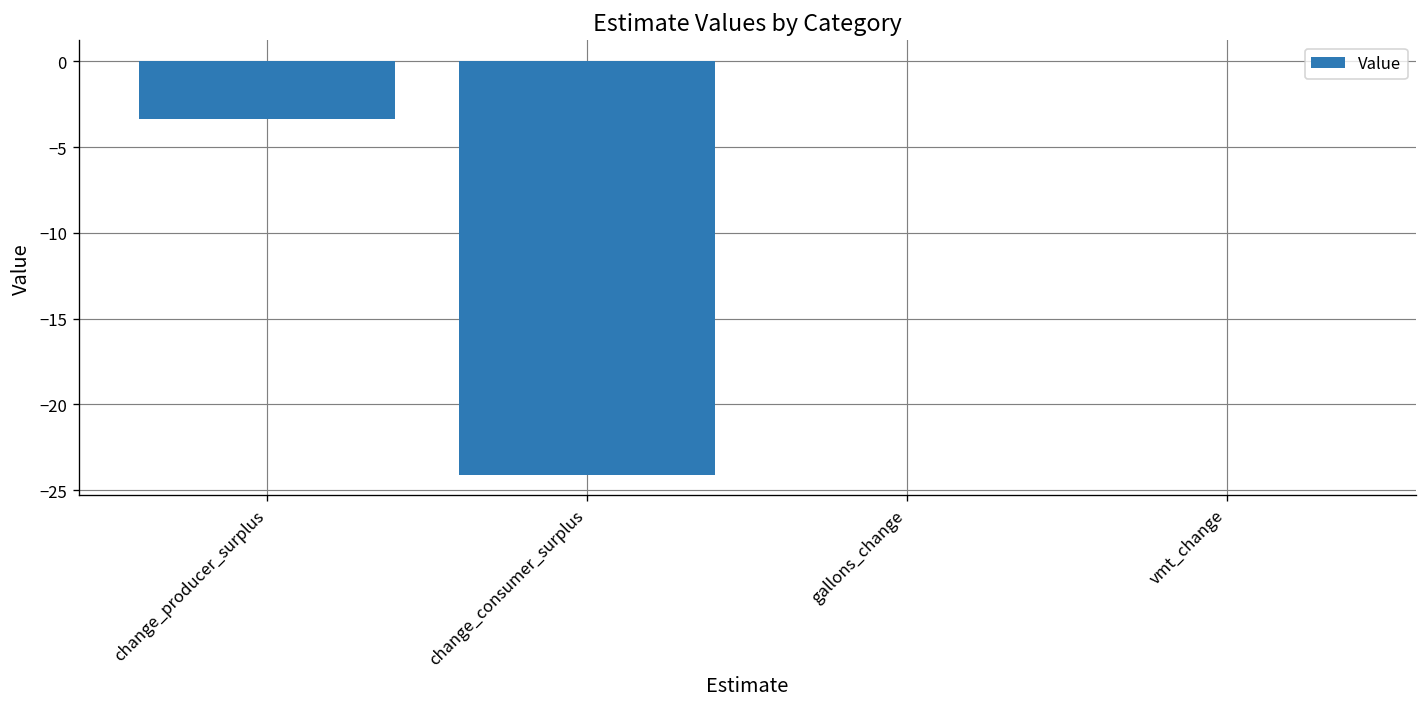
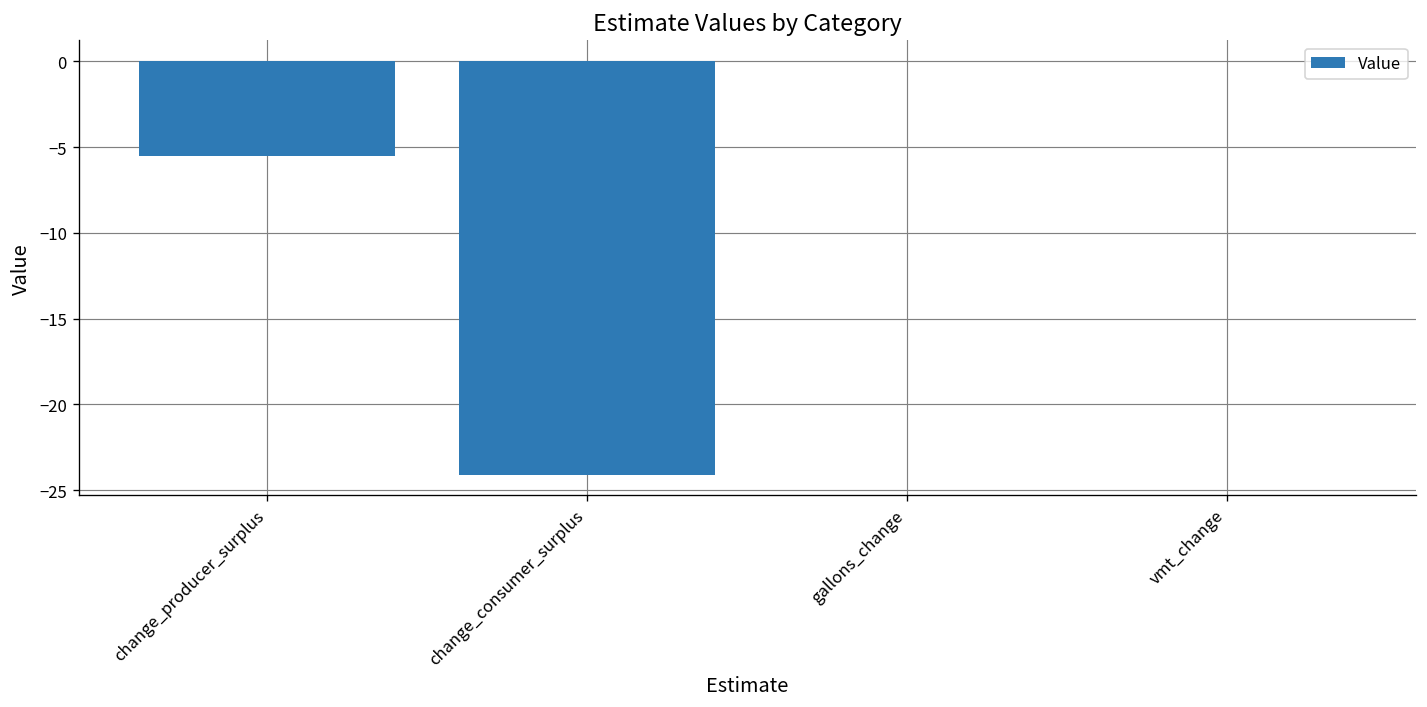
  {
-   "change_producer_surplus": -3.3,
+   "change_producer_surplus": -5.5,
    "change_consumer_surplus": -24.1
  }
